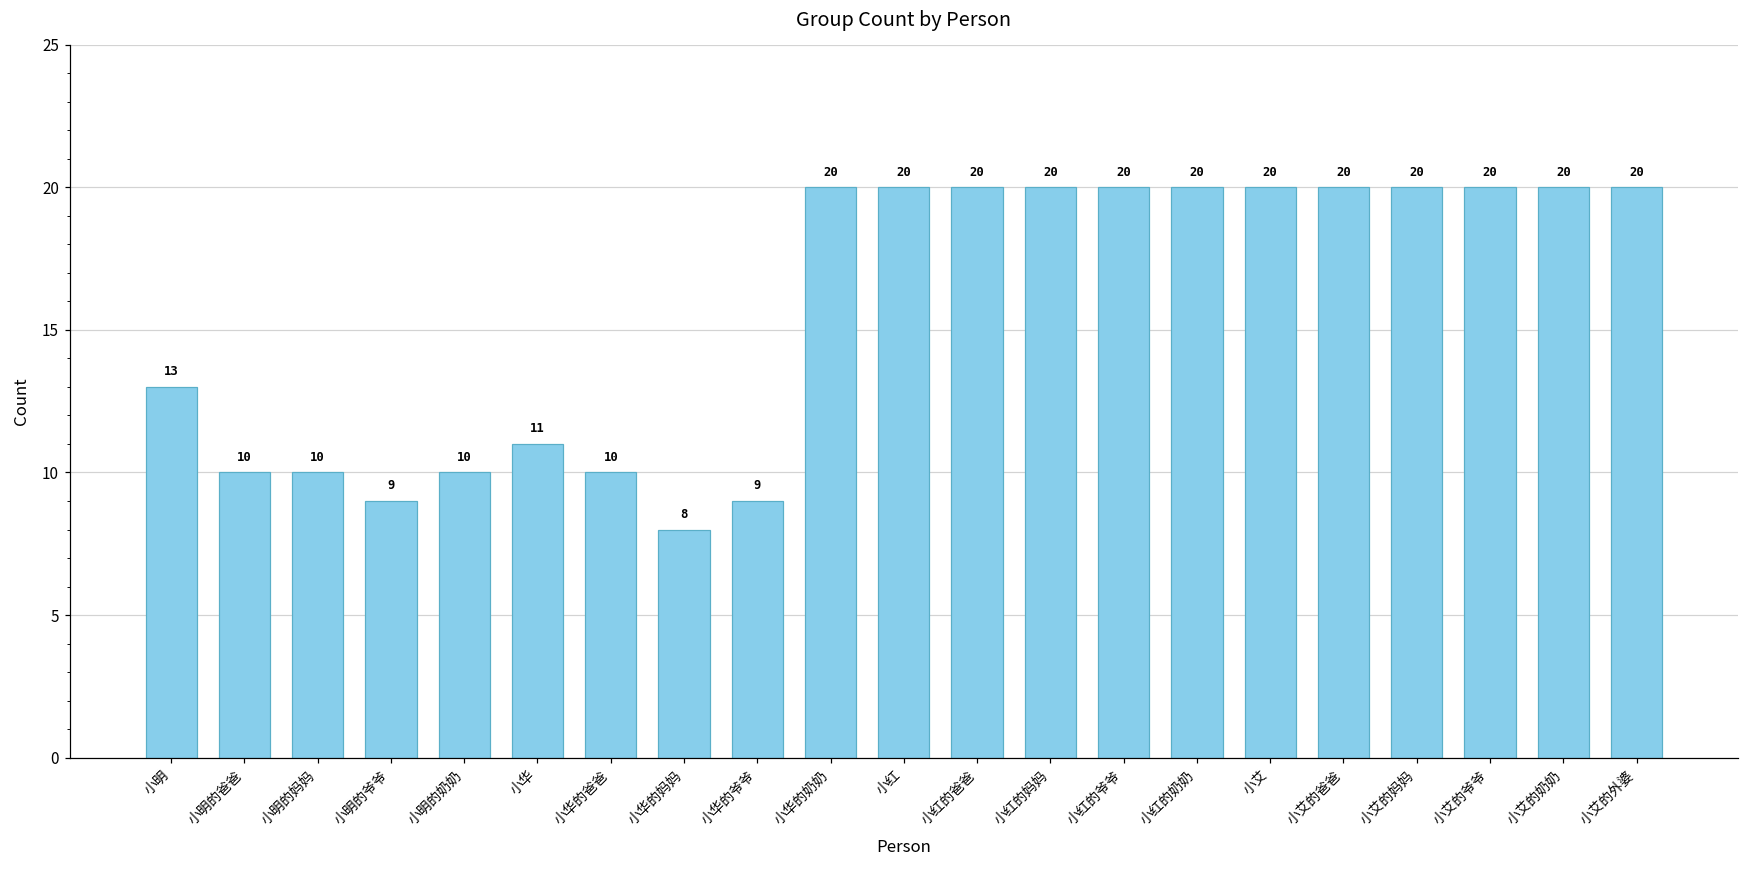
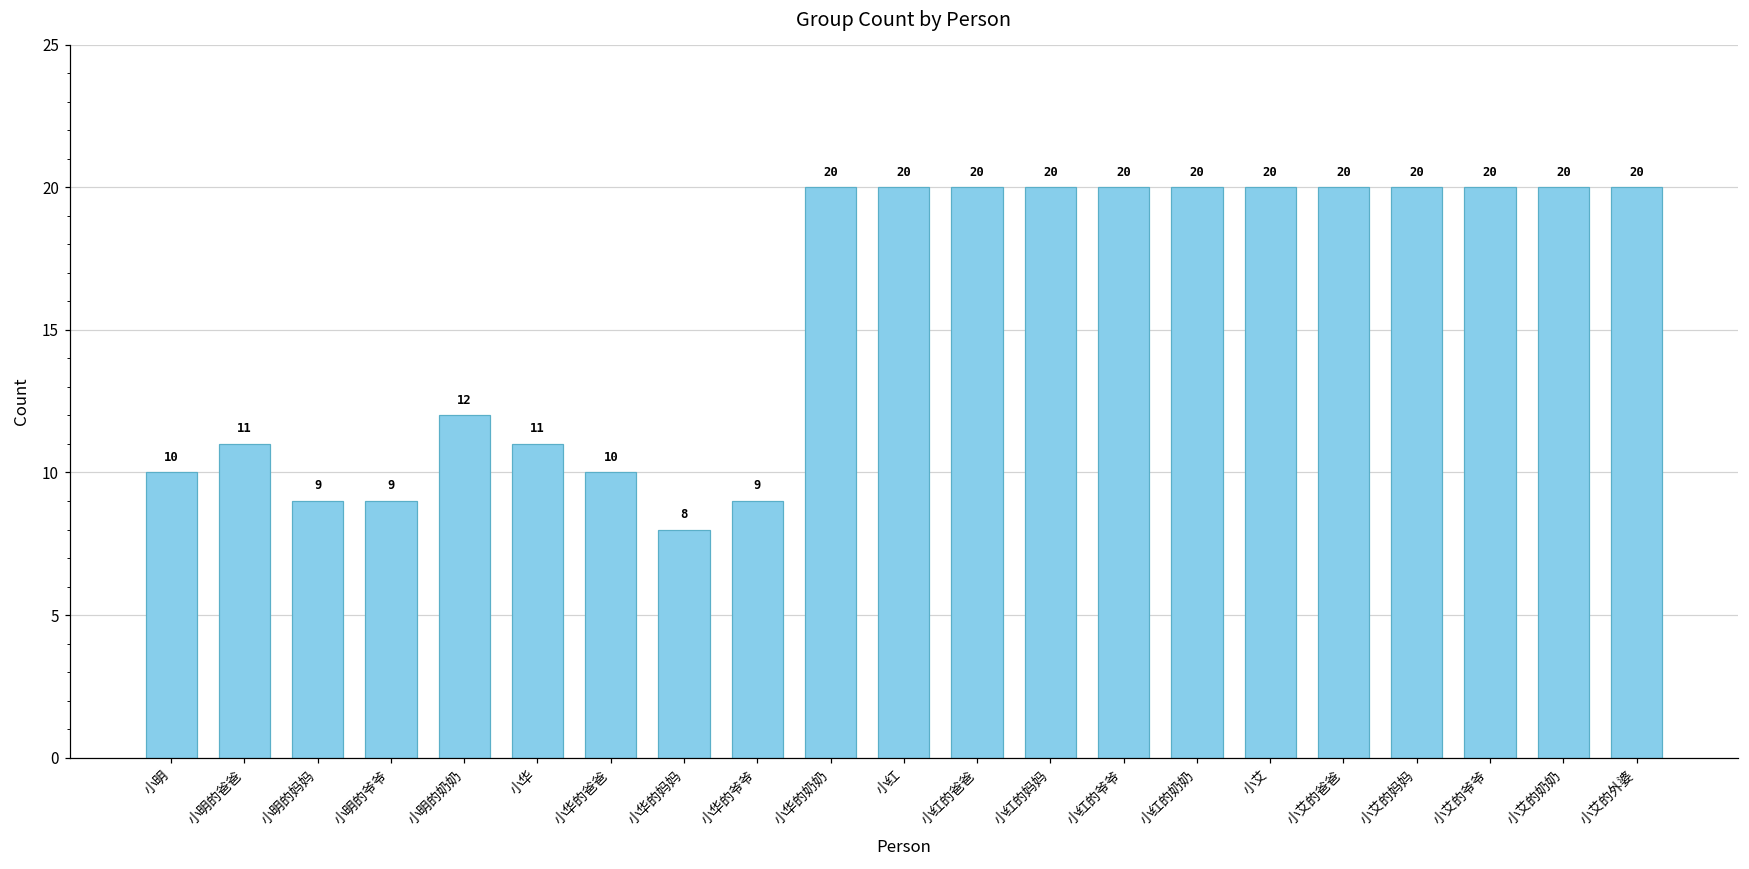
  {
-   "小明": 13,
-   "小明的爸爸": 10,
-   "小明的妈妈": 10,
+   "小明": 10,
+   "小明的爸爸": 11,
+   "小明的妈妈": 9,
    "小明的爷爷": 9,
-   "小明的奶奶": 10,
+   "小明的奶奶": 12,
    "小华": 11,
    "小华的爸爸": 10,
    "小华的妈妈": 8,
    "小华的爷爷": 9,
    "小华的奶奶": 20,
    "小红": 20,
    "小红的爸爸": 20,
    "小红的妈妈": 20,
    "小红的爷爷": 20,
    "小红的奶奶": 20,
    "小艾": 20,
    "小艾的爸爸": 20,
    "小艾的妈妈": 20,
    "小艾的爷爷": 20,
    "小艾的奶奶": 20,
    "小艾的外婆": 20
  }
